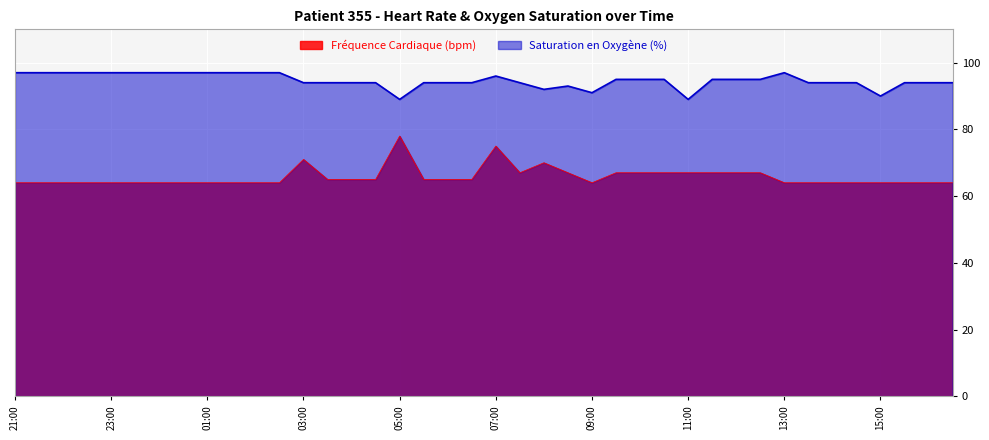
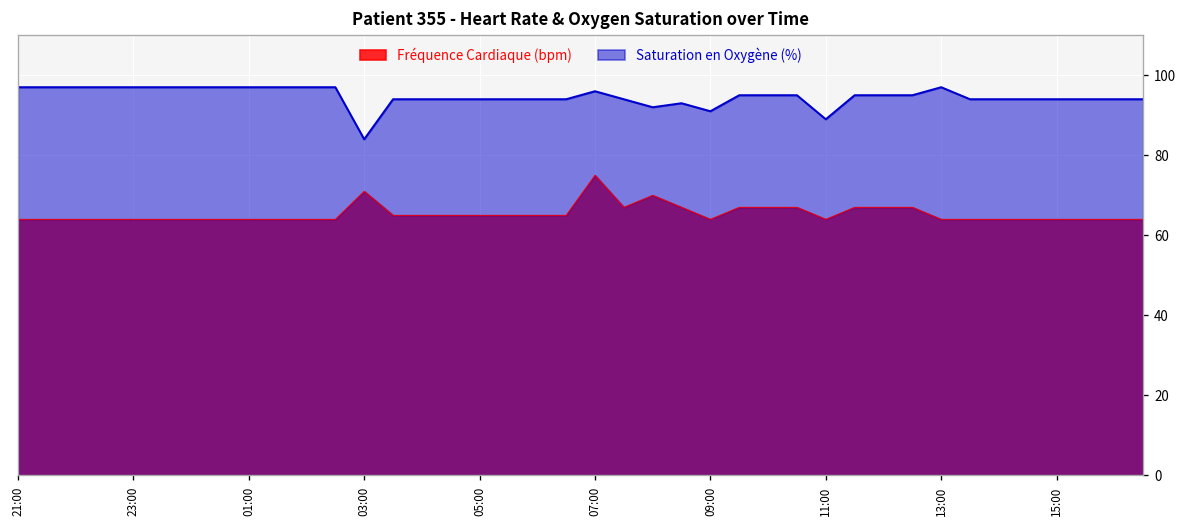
  {
    "Fréquence Cardiaque (bpm)": {
      "21:00": 64,
      "23:00": 64,
      "01:00": 64,
      "03:00": 71,
-     "05:00": 78,
+     "05:00": 65,
      "07:00": 75,
      "09:00": 64,
-     "11:00": 67,
+     "11:00": 64,
      "13:00": 64,
      "15:00": 64
    },
    "Saturation en Oxygène (%)": {
      "21:00": 97,
      "23:00": 97,
      "01:00": 97,
-     "03:00": 94,
-     "05:00": 89,
+     "03:00": 84,
+     "05:00": 94,
      "07:00": 96,
      "09:00": 91,
      "11:00": 89,
      "13:00": 97,
-     "15:00": 90
+     "15:00": 94
    }
  }
